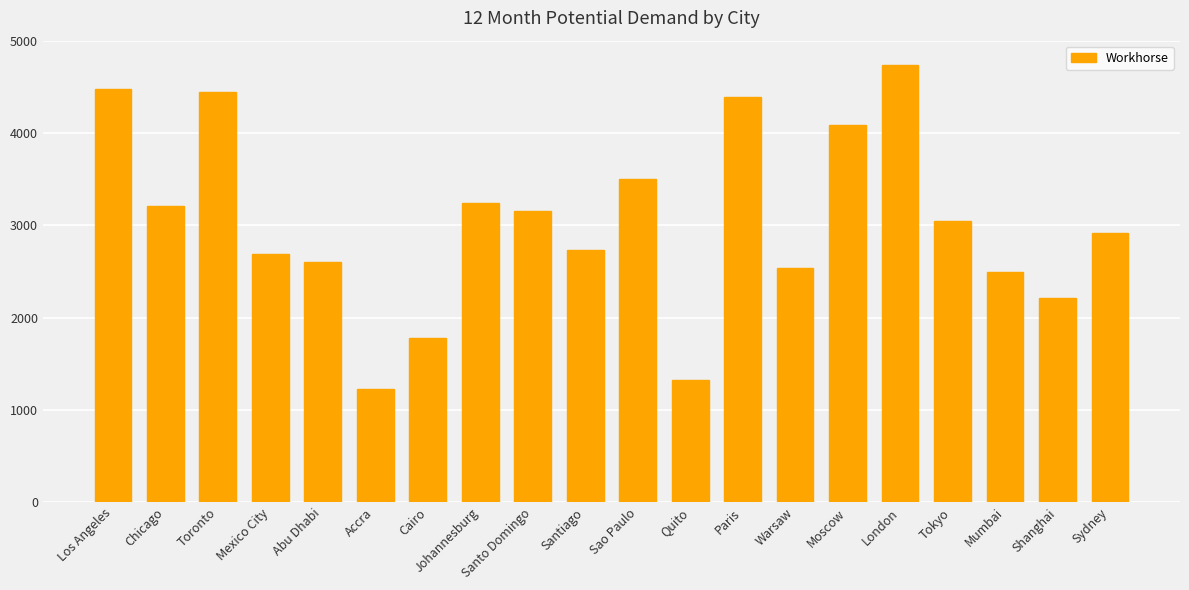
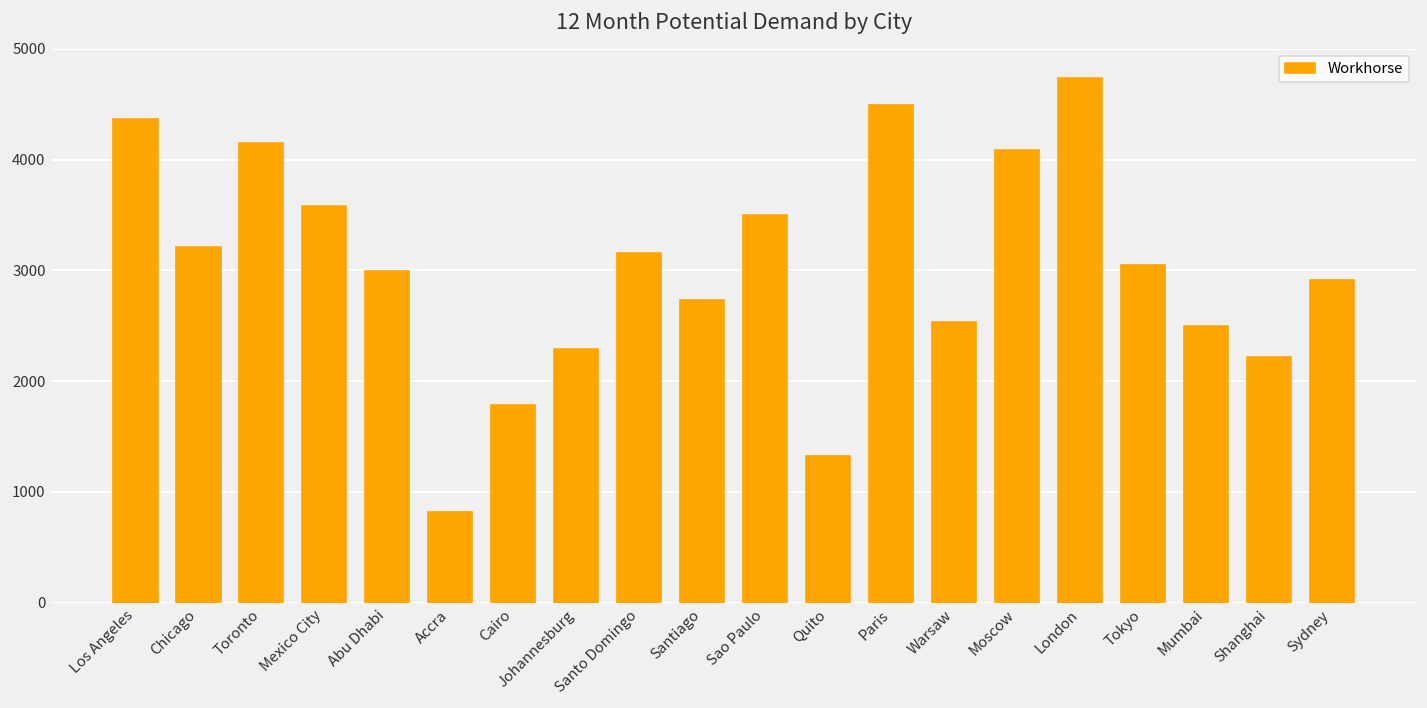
  {
-   "Los Angeles": 4500,
+   "Los Angeles": 4400,
    "Chicago": 3200,
-   "Toronto": 4400,
-   "Mexico City": 2700,
-   "Abu Dhabi": 2600,
-   "Accra": 1200,
+   "Toronto": 4200,
+   "Mexico City": 3600,
+   "Abu Dhabi": 3000,
+   "Accra": 800,
    "Cairo": 1800,
-   "Johannesburg": 3200,
+   "Johannesburg": 2300,
    "Santo Domingo": 3200,
    "Santiago": 2700,
    "Sao Paulo": 3500,
    "Quito": 1300,
-   "Paris": 4400,
+   "Paris": 4500,
    "Warsaw": 2500,
    "Moscow": 4100,
    "London": 4700,
    "Tokyo": 3000,
    "Mumbai": 2500,
    "Shanghai": 2200,
    "Sydney": 2900
  }
